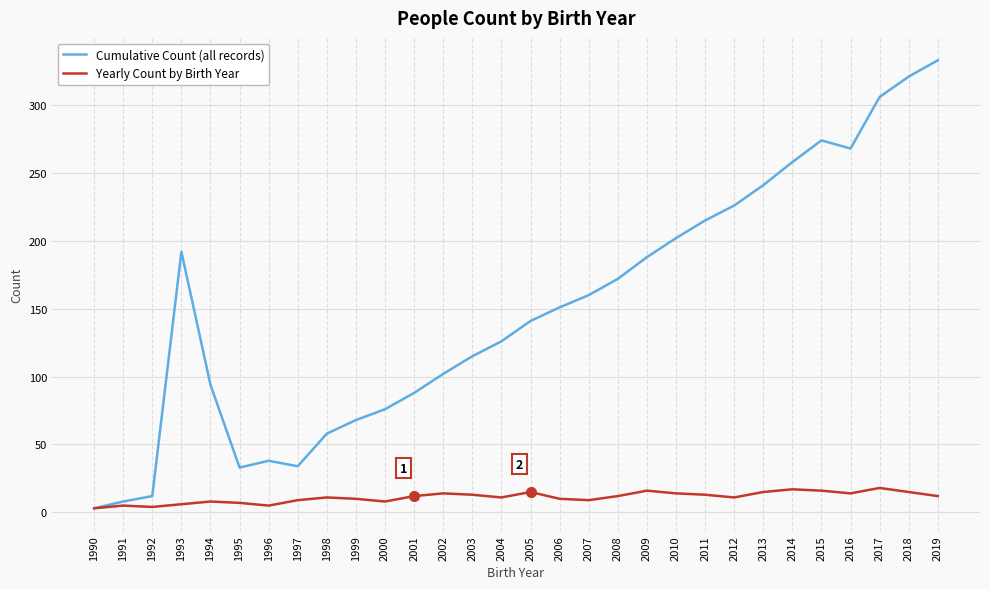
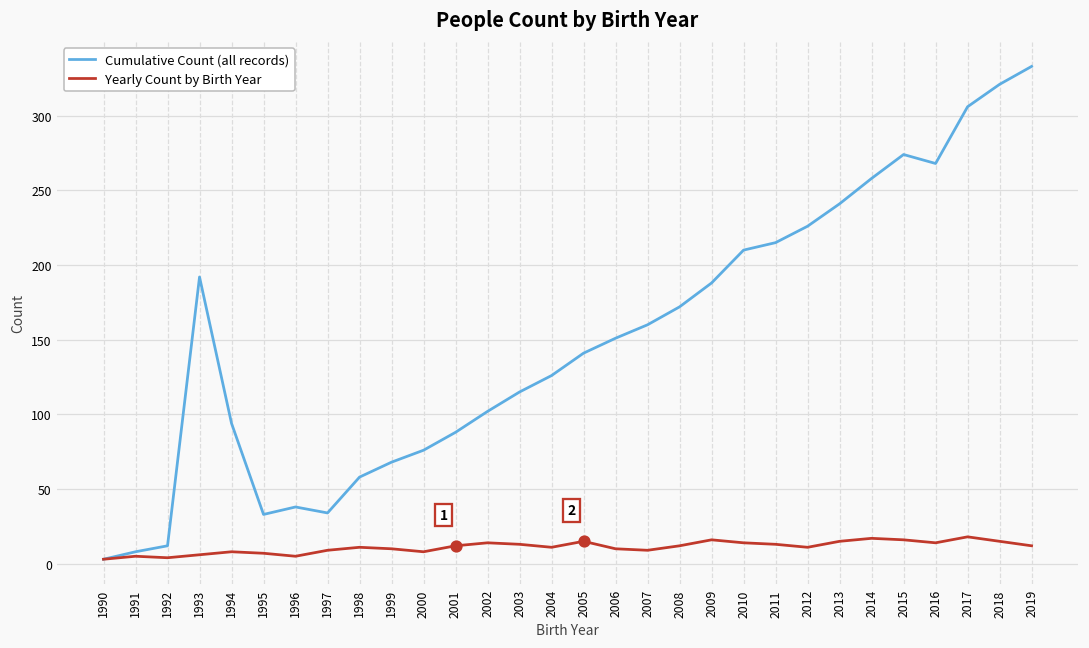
  {
    "Cumulative Count (all records)": {
      "1991": 8,
      "1992": 12,
      "1993": 192,
      "1994": 94,
      "1995": 33,
      "1996": 38,
      "1997": 34,
      "1998": 58,
      "1999": 68,
      "2000": 76,
      "2001": 88,
      "2002": 102,
      "2003": 115,
      "2004": 126,
      "2005": 141,
      "2006": 151,
      "2007": 160,
      "2008": 172,
      "2009": 188,
-     "2010": 202,
+     "2010": 210,
      "2011": 215,
      "2012": 226,
      "2013": 241,
      "2014": 258,
      "2015": 274,
      "2016": 268,
      "2017": 306,
      "2018": 321,
      "2019": 333
    }
  }
